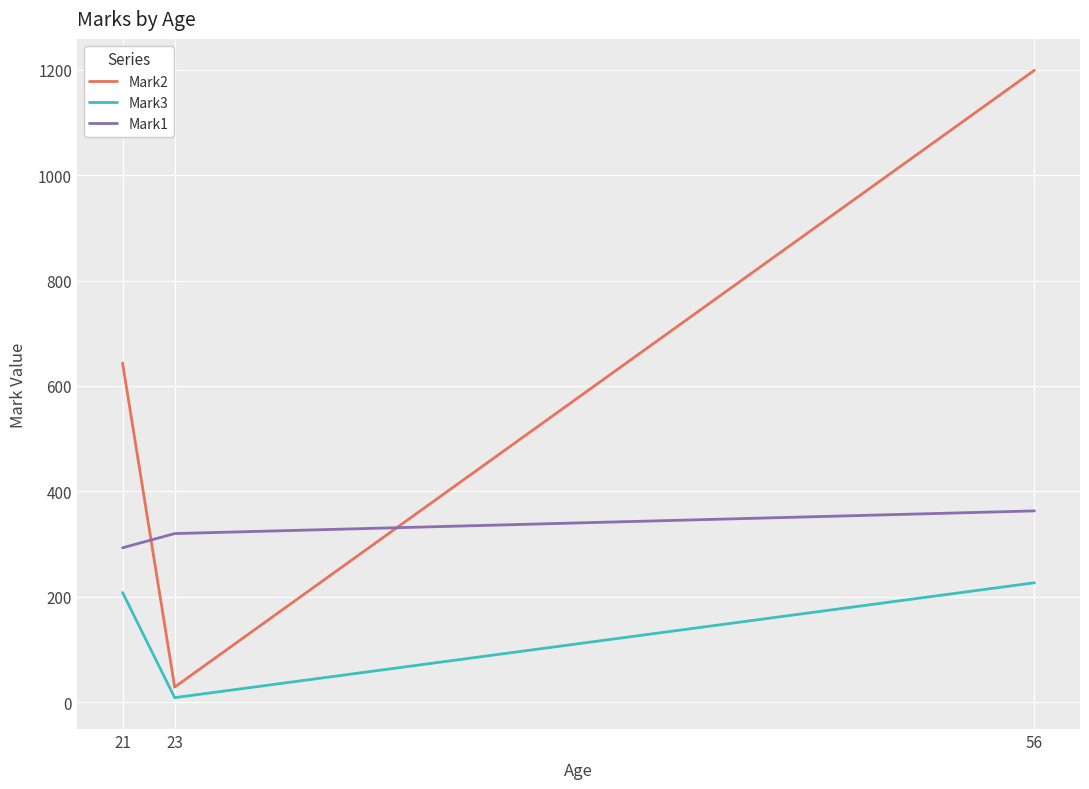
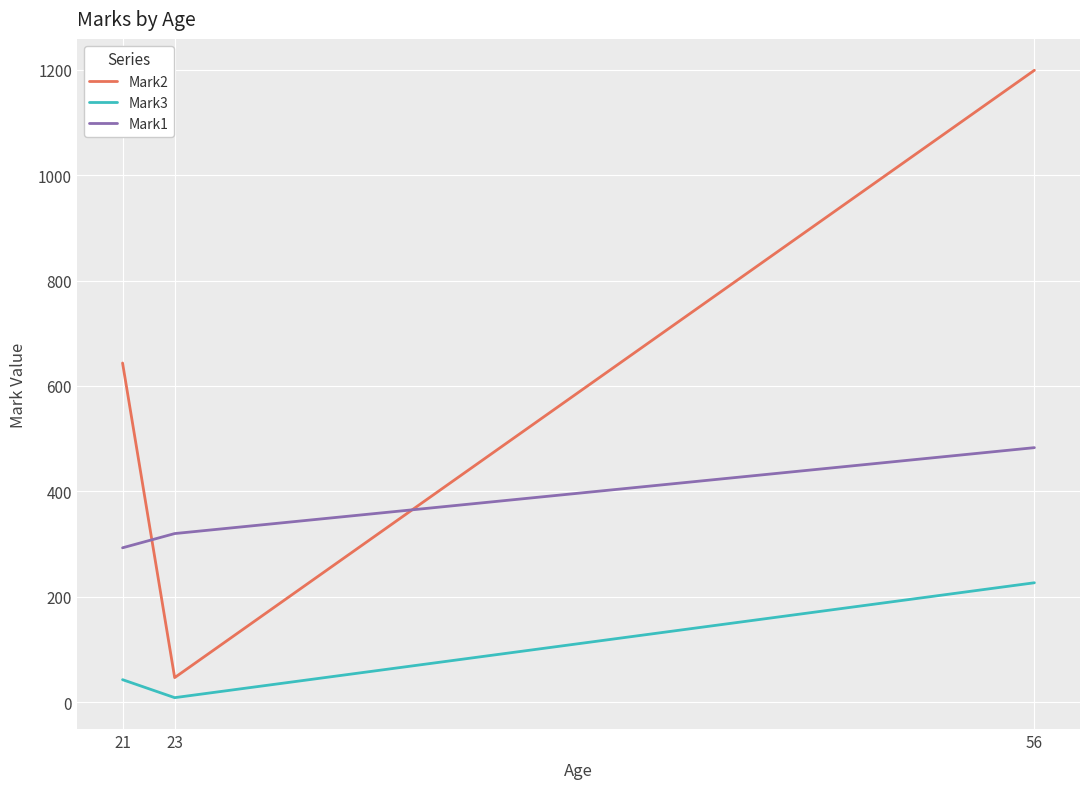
  {
    "Mark2": {
      "21": 640,
-     "23": 30,
+     "23": 50,
      "56": 1200
    },
    "Mark3": {
-     "21": 210,
+     "21": 40,
      "23": 10,
      "56": 230
    },
    "Mark1": {
      "21": 290,
      "23": 320,
-     "56": 360
+     "56": 480
    }
  }
